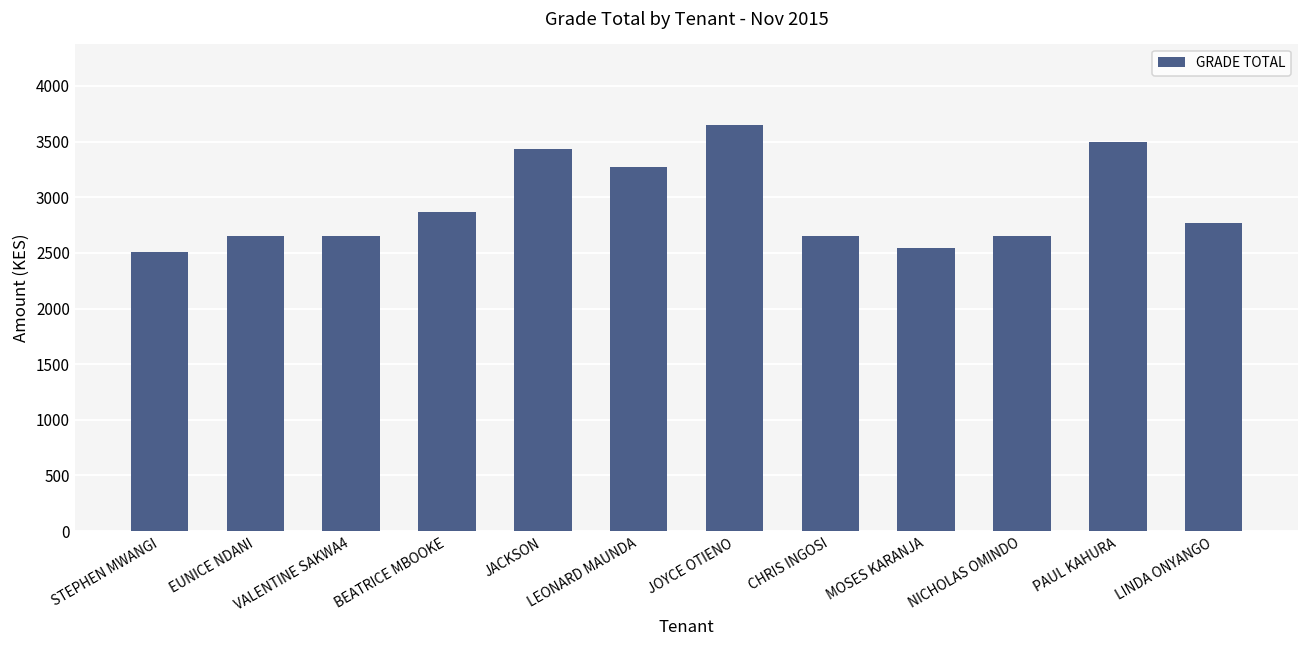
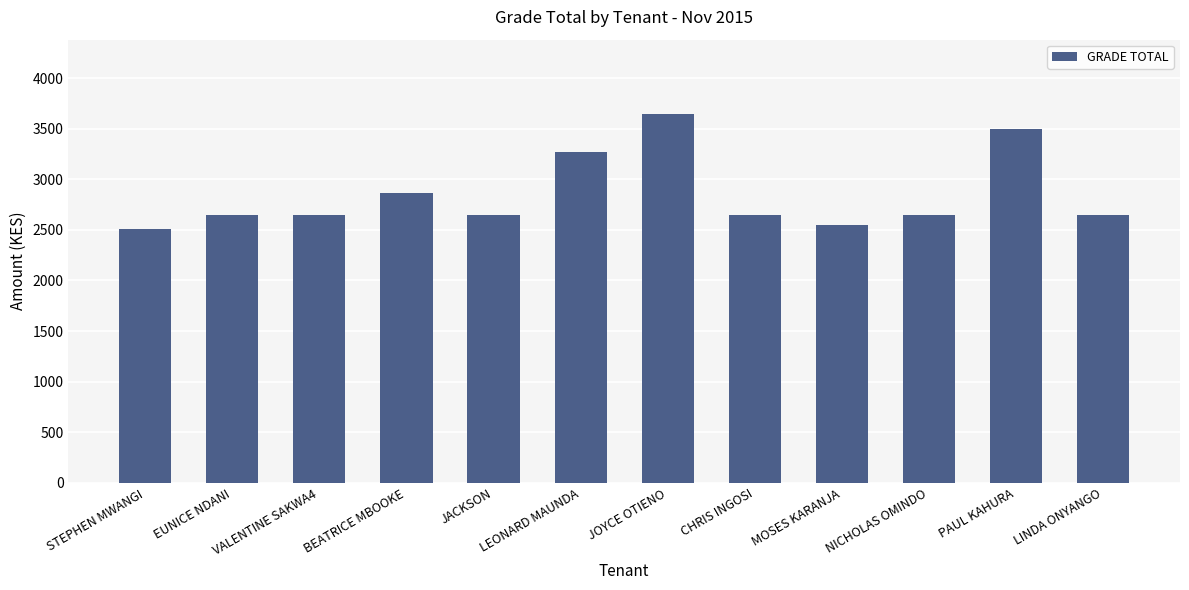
  {
    "STEPHEN MWANGI": 2510,
    "EUNICE NDANI": 2650,
    "VALENTINE SAKWA4": 2650,
    "BEATRICE MBOOKE": 2870,
-   "JACKSON": 3440,
+   "JACKSON": 2650,
    "LEONARD MAUNDA": 3270,
    "JOYCE OTIENO": 3650,
    "CHRIS INGOSI": 2650,
    "MOSES KARANJA": 2550,
    "NICHOLAS OMINDO": 2650,
    "PAUL KAHURA": 3500,
-   "LINDA ONYANGO": 2770
+   "LINDA ONYANGO": 2650
  }
